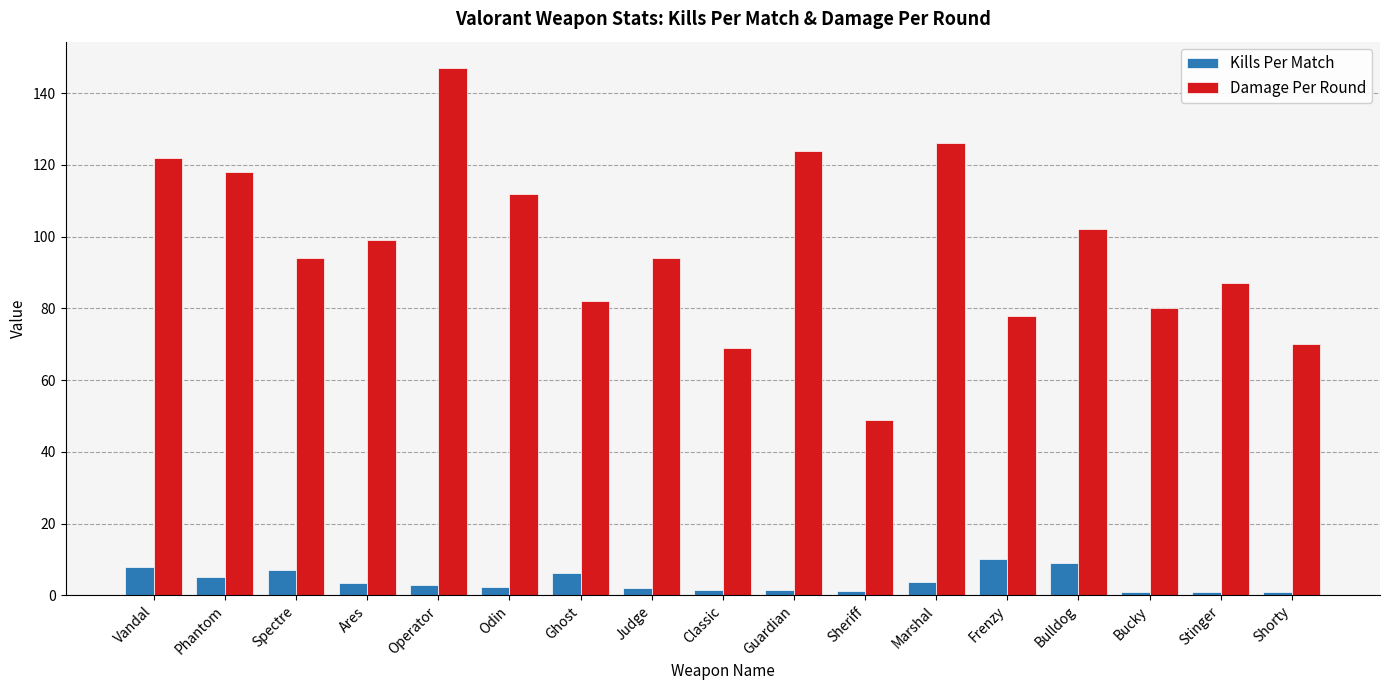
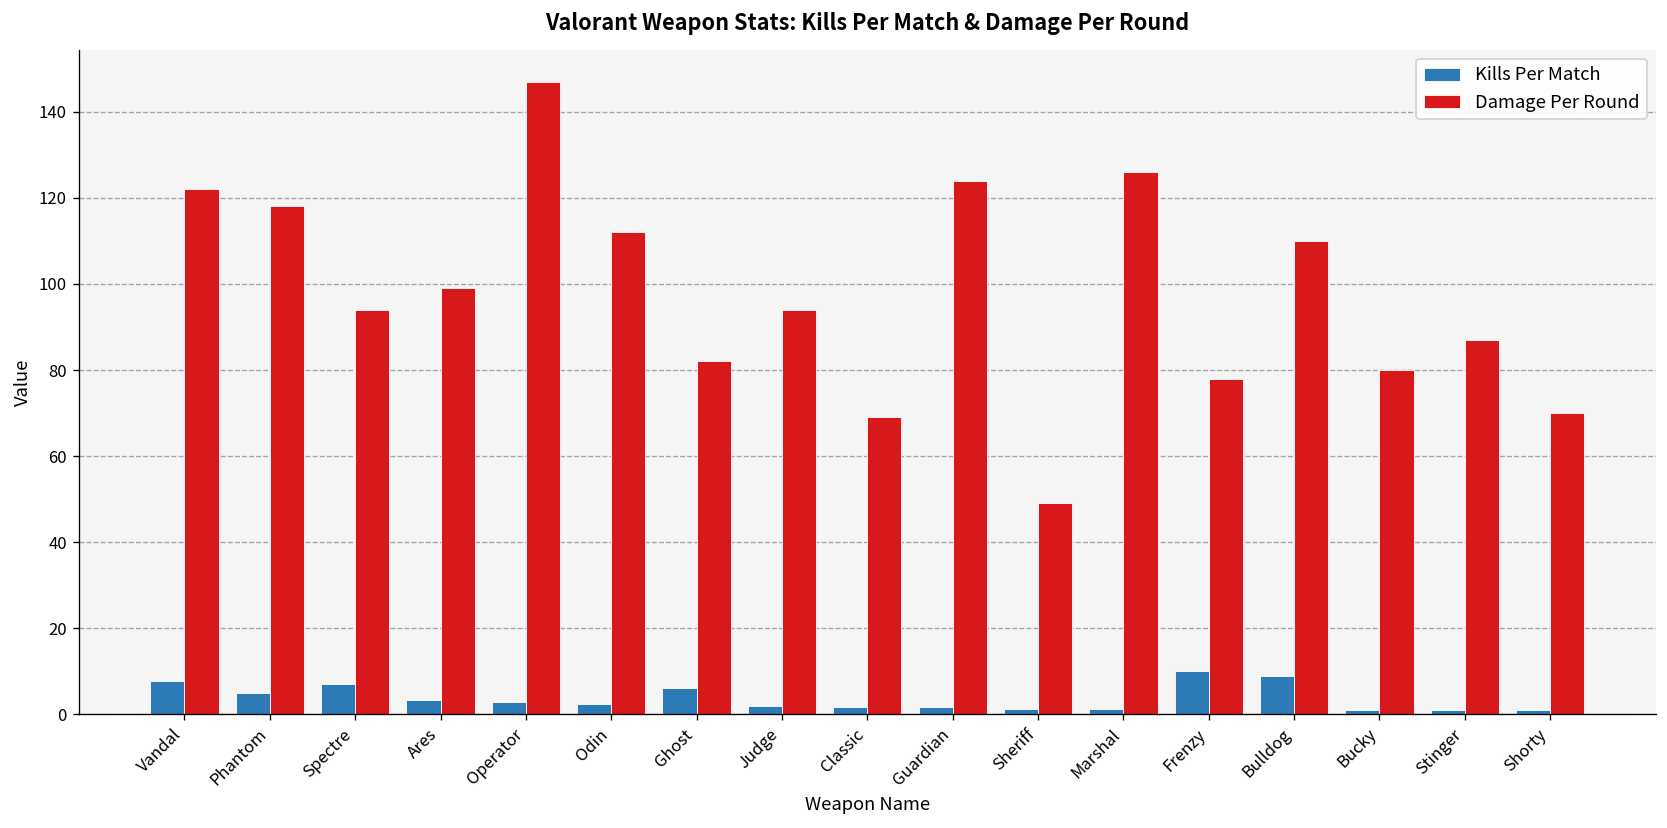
  {
    "Kills Per Match": {
      "Vandal": 8,
      "Phantom": 5,
      "Spectre": 7,
      "Ares": 3,
      "Operator": 3,
      "Odin": 2,
      "Ghost": 6,
      "Judge": 2,
      "Classic": 2,
      "Guardian": 2,
      "Sheriff": 1,
-     "Marshal": 4,
+     "Marshal": 1,
      "Frenzy": 10,
      "Bulldog": 9,
      "Bucky": 1,
      "Stinger": 1,
      "Shorty": 1
    },
    "Damage Per Round": {
      "Vandal": 122,
      "Phantom": 118,
      "Spectre": 94,
      "Ares": 99,
      "Operator": 147,
      "Odin": 112,
      "Ghost": 82,
      "Judge": 94,
      "Classic": 69,
      "Guardian": 124,
      "Sheriff": 49,
      "Marshal": 126,
      "Frenzy": 78,
-     "Bulldog": 102,
+     "Bulldog": 110,
      "Bucky": 80,
      "Stinger": 87,
      "Shorty": 70
    }
  }
